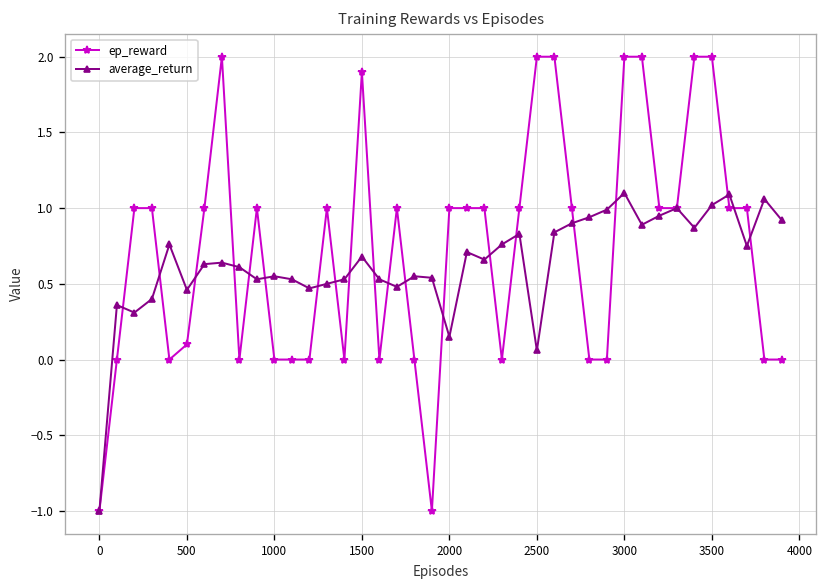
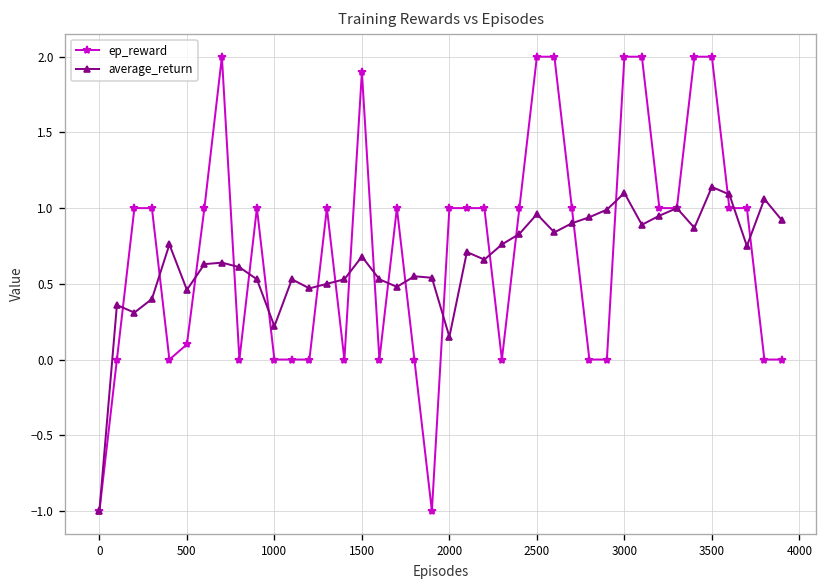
  {
    "ep_reward": {
      "500": 0.10,
      "1000": 0.00,
      "1500": 1.90,
      "2000": 1.00,
      "2500": 2.00,
      "3000": 2.00,
      "3500": 2.00
    },
    "average_return": {
      "500": 0.46,
-     "1000": 0.55,
+     "1000": 0.22,
      "1500": 0.68,
      "2000": 0.15,
-     "2500": 0.06,
+     "2500": 0.96,
      "3000": 1.10,
-     "3500": 1.02
+     "3500": 1.14
    }
  }
